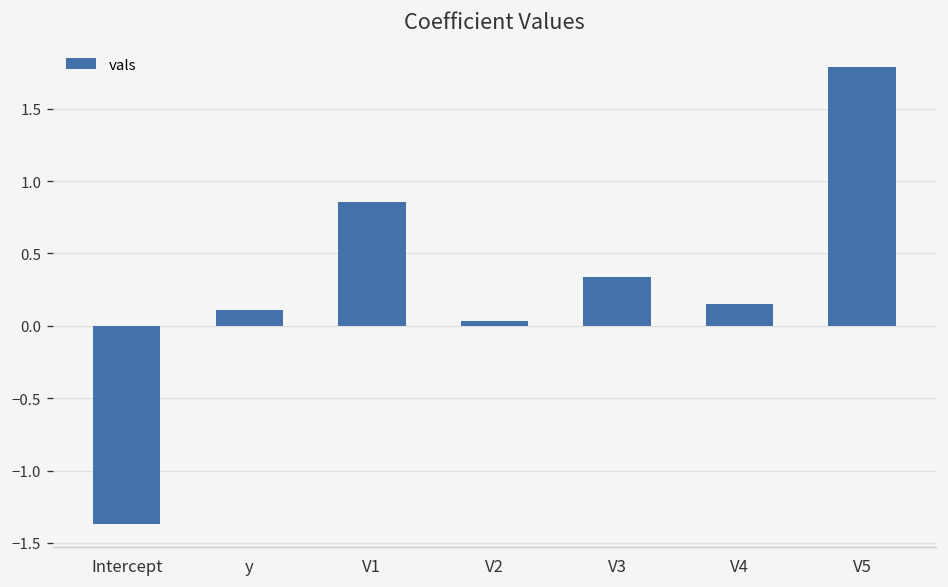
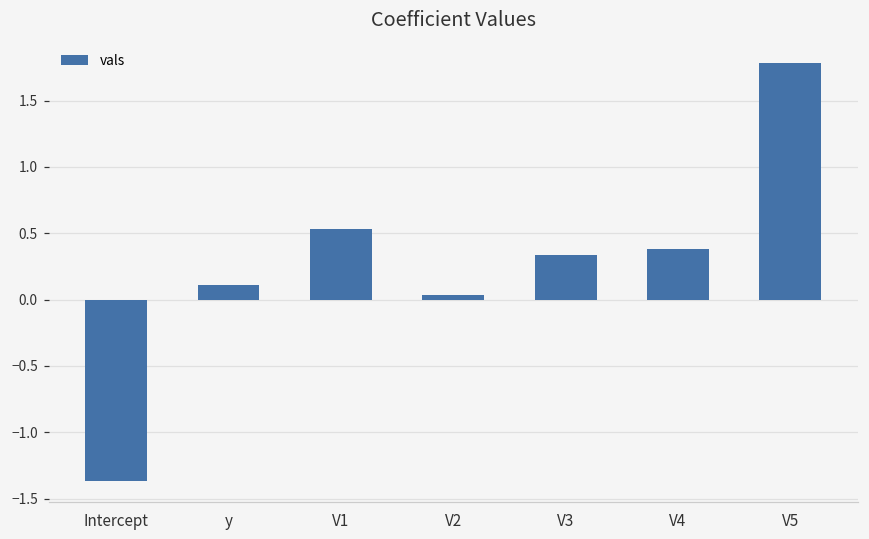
  {
    "Intercept": -1.37,
    "y": 0.11,
-   "V1": 0.86,
+   "V1": 0.53,
    "V2": 0.04,
    "V3": 0.34,
-   "V4": 0.15,
+   "V4": 0.38,
    "V5": 1.79
  }
